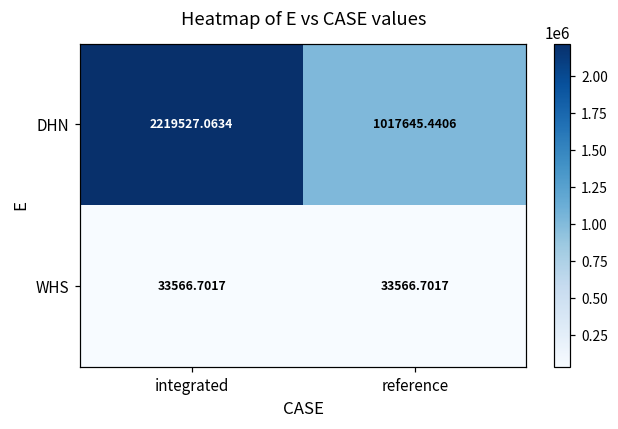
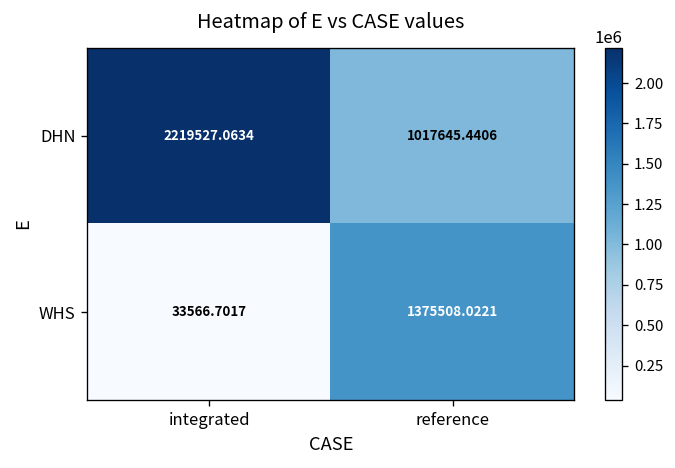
  {
    "DHN": {
      "integrated": 2219527.0634,
      "reference": 1017645.4406
    },
    "WHS": {
      "integrated": 33566.7017,
-     "reference": 33566.7017
+     "reference": 1375508.0221
    }
  }
